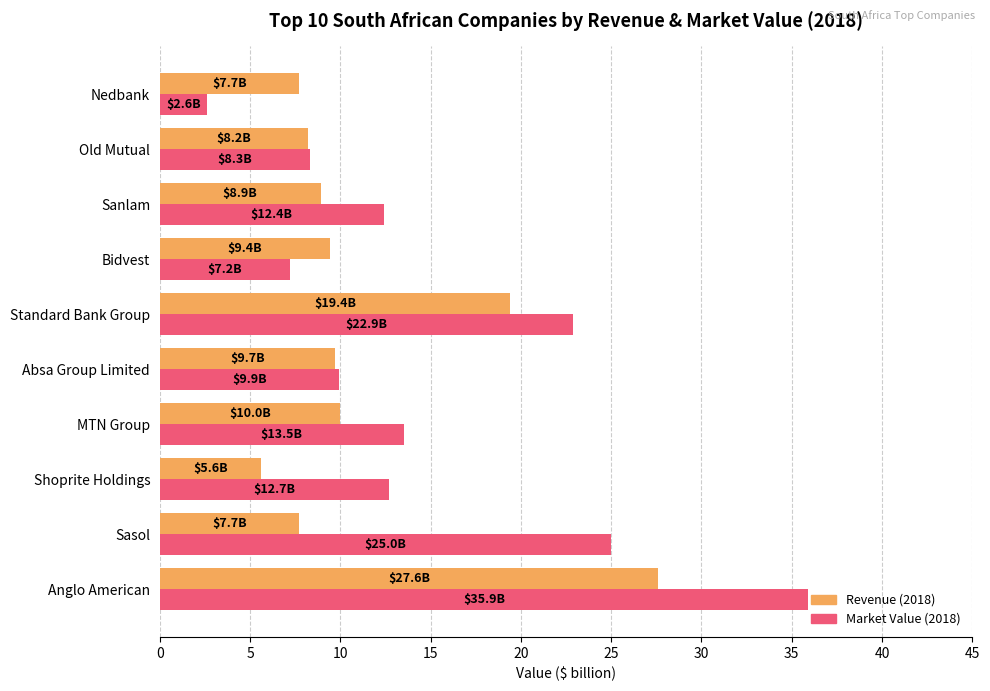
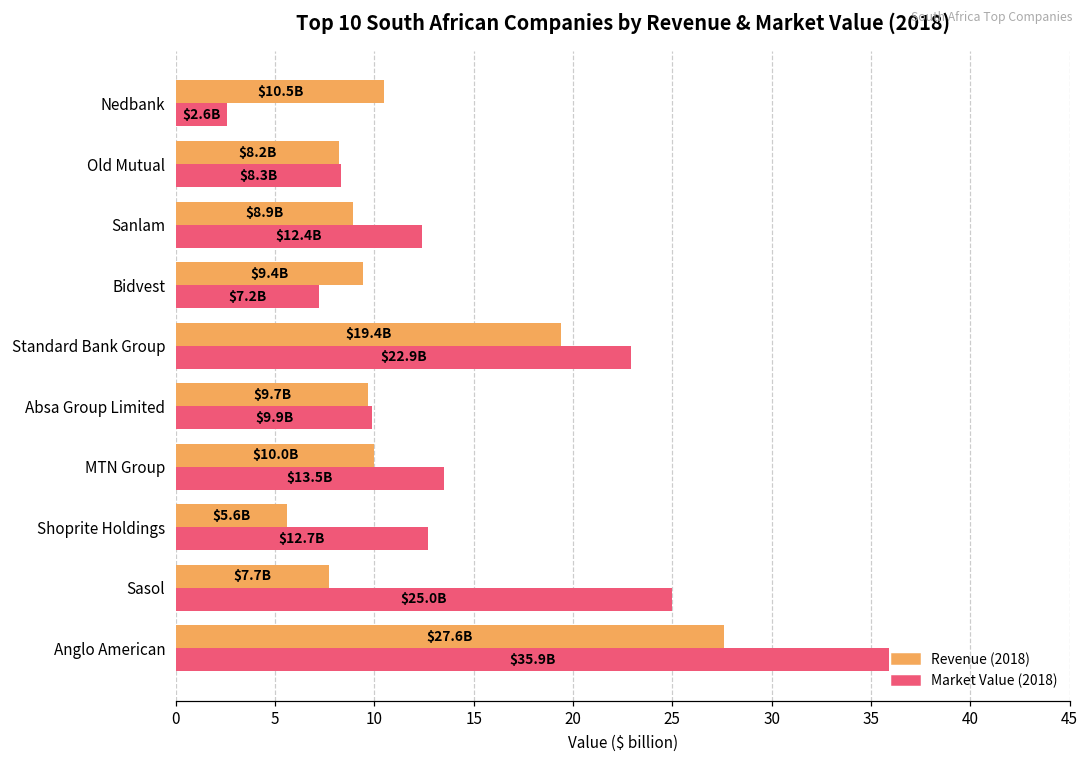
  {
    "Revenue (2018)": {
-     "Nedbank": "$7.7B",
+     "Nedbank": "$10.5B",
      "Old Mutual": "$8.2B",
      "Sanlam": "$8.9B",
      "Bidvest": "$9.4B",
      "Standard Bank Group": "$19.4B",
      "Absa Group Limited": "$9.7B",
      "MTN Group": "$10.0B",
      "Shoprite Holdings": "$5.6B",
      "Sasol": "$7.7B",
      "Anglo American": "$27.6B"
    },
    "Market Value (2018)": {
      "Nedbank": "$2.6B",
      "Old Mutual": "$8.3B",
      "Sanlam": "$12.4B",
      "Bidvest": "$7.2B",
      "Standard Bank Group": "$22.9B",
      "Absa Group Limited": "$9.9B",
      "MTN Group": "$13.5B",
      "Shoprite Holdings": "$12.7B",
      "Sasol": "$25.0B",
      "Anglo American": "$35.9B"
    }
  }
